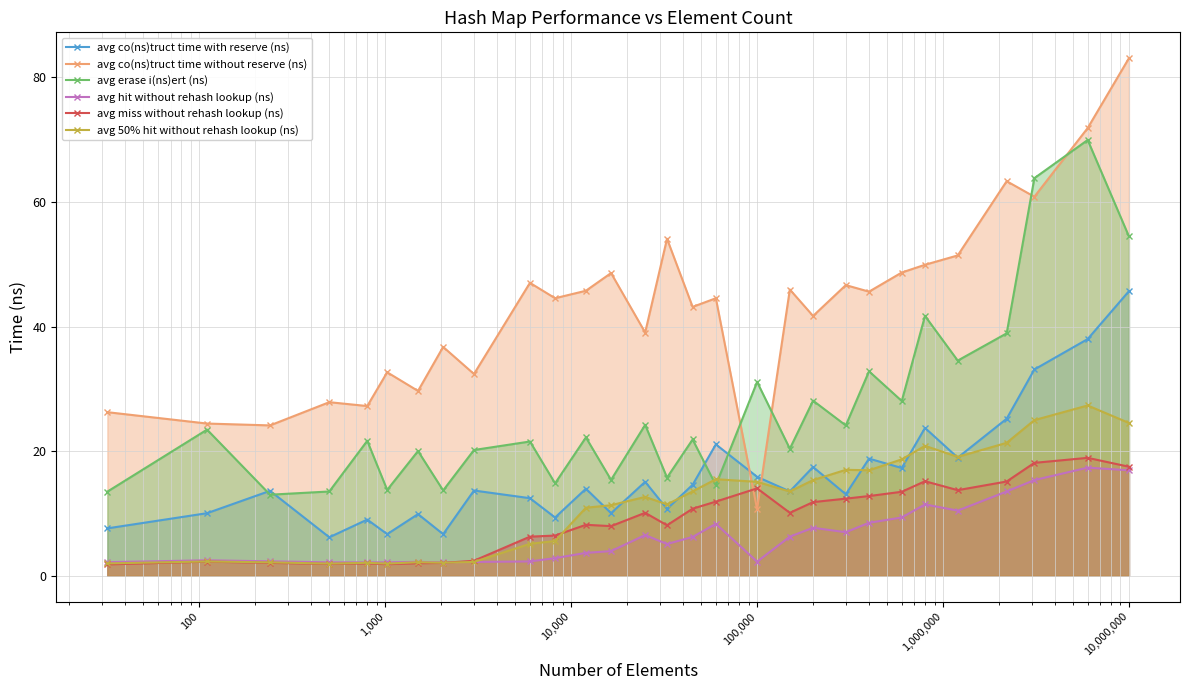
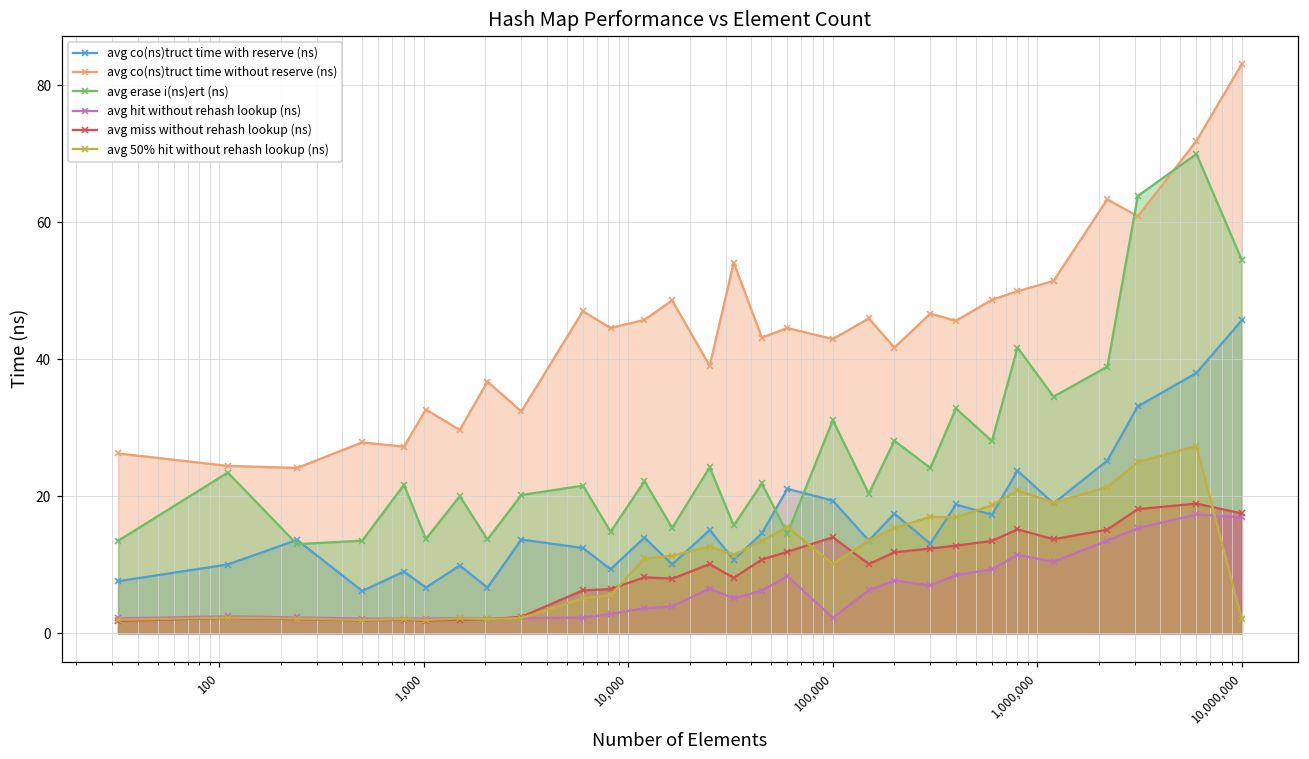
  {
    "avg co(ns)truct time with reserve (ns)": {
-     "100,000": 16,
+     "100,000": 19,
      "10,000,000": 46
    },
    "avg co(ns)truct time without reserve (ns)": {
-     "100,000": 11,
+     "100,000": 43,
      "10,000,000": 83
    },
    "avg erase i(ns)ert (ns)": {
      "100,000": 31,
      "10,000,000": 54
    },
    "avg hit without rehash lookup (ns)": {
      "100,000": 2,
      "10,000,000": 17
    },
    "avg miss without rehash lookup (ns)": {
      "100,000": 14,
      "10,000,000": 17
    },
    "avg 50% hit without rehash lookup (ns)": {
-     "100,000": 15,
-     "10,000,000": 25
+     "100,000": 10,
+     "10,000,000": 2
    }
  }
